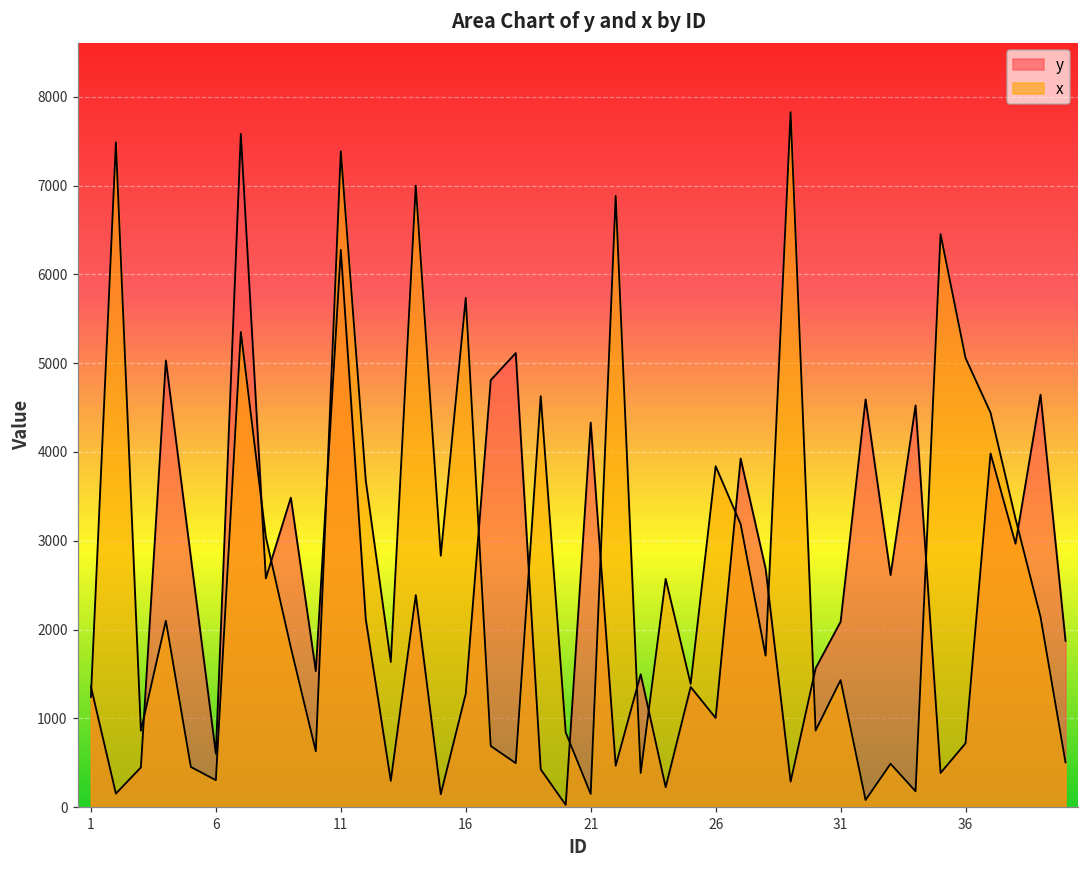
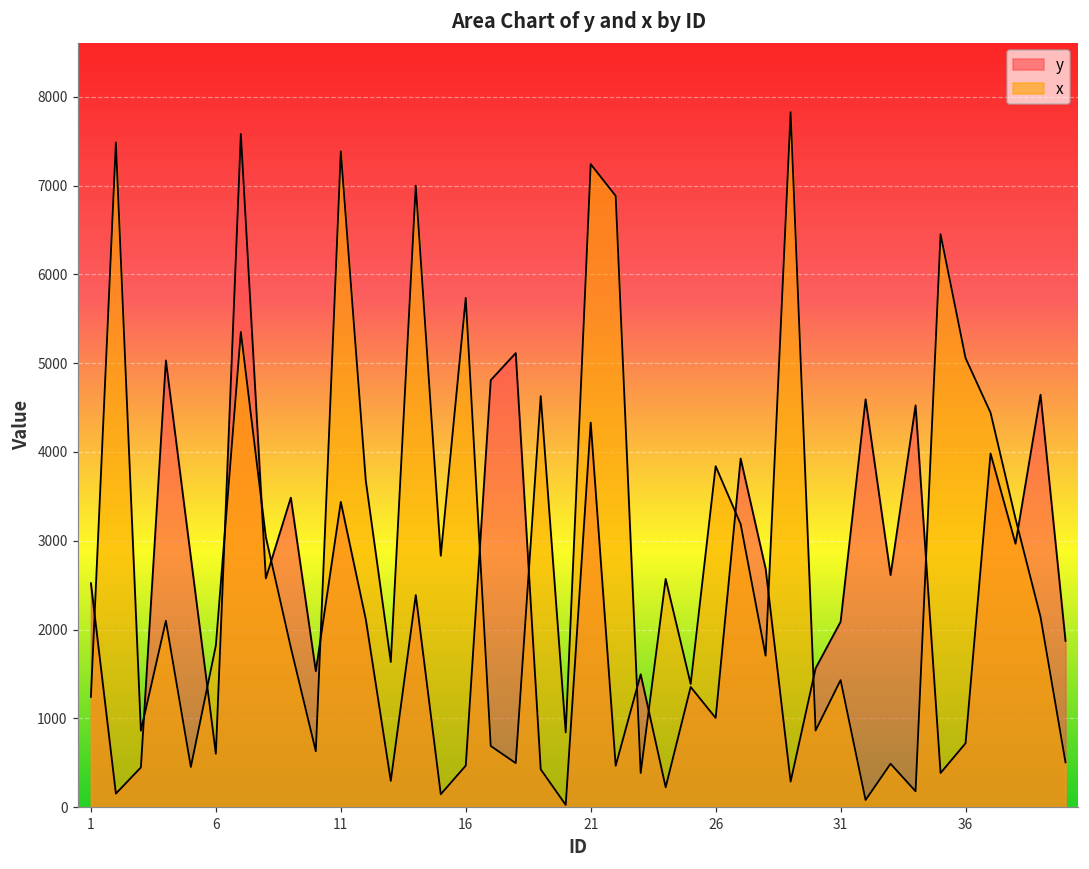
  {
    "y": {
-     "1": 1400,
+     "1": 2500,
      "6": 600,
-     "11": 6300,
-     "16": 1300,
+     "11": 3400,
+     "16": 500,
      "21": 4300,
      "26": 1000,
      "31": 2100,
      "36": 700
    },
    "x": {
      "1": 1200,
-     "6": 300,
+     "6": 1800,
      "11": 7400,
      "16": 5700,
-     "21": 100,
+     "21": 7200,
      "26": 3800,
      "31": 1400,
      "36": 5100
    }
  }
